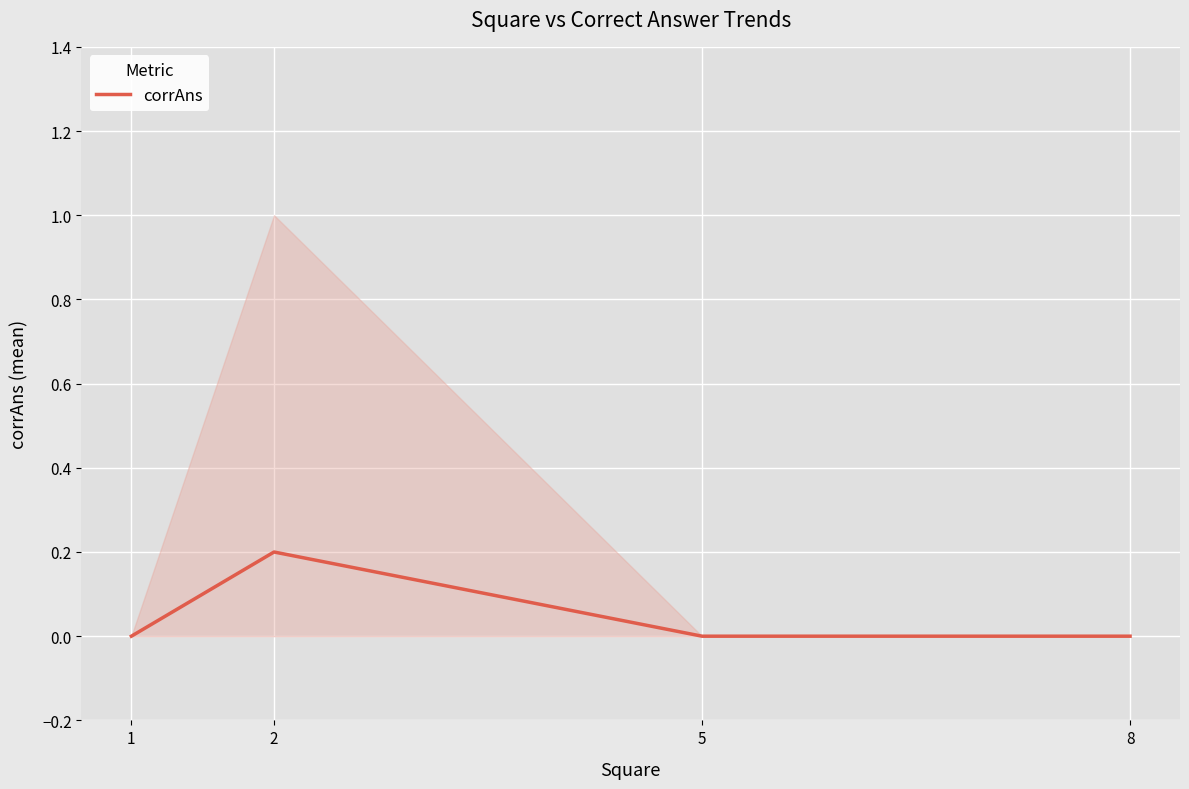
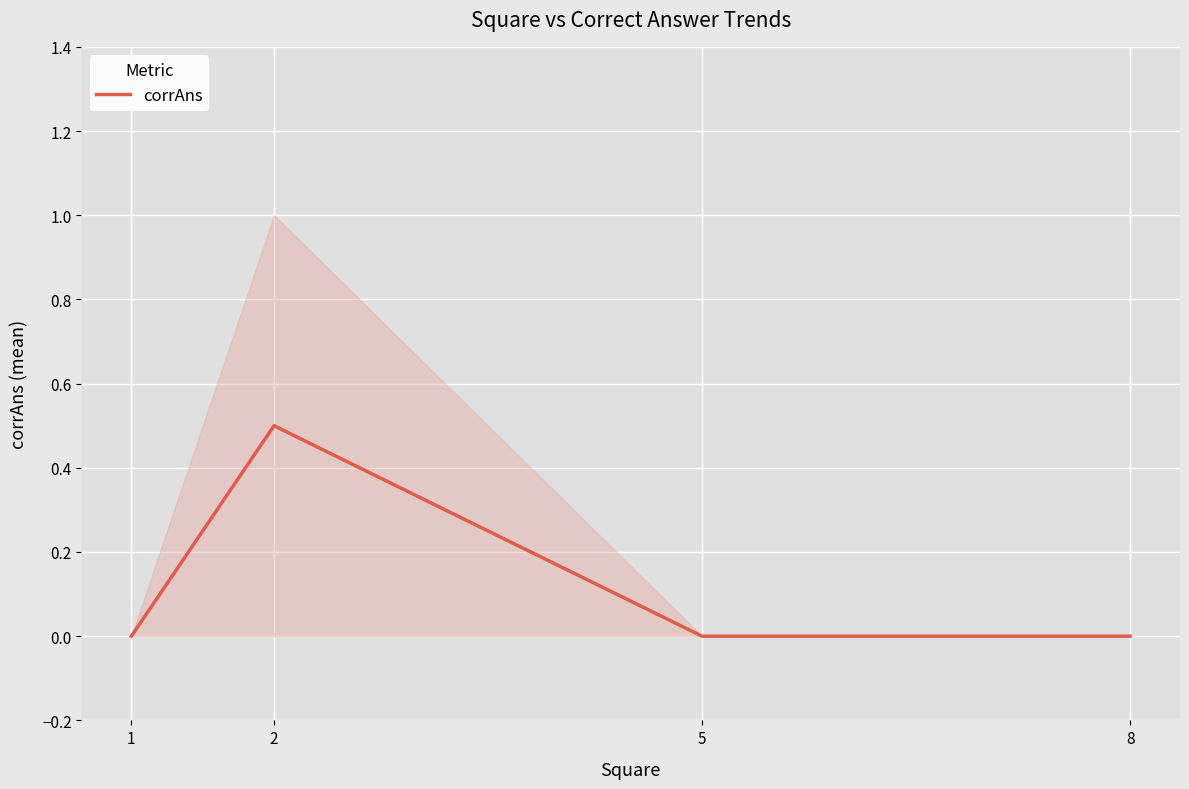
  {
    "corrAns": {
-     "2": 0.2
+     "2": 0.5
    }
  }
